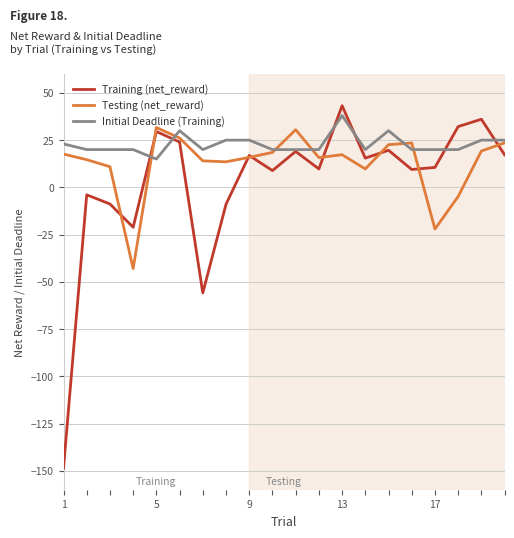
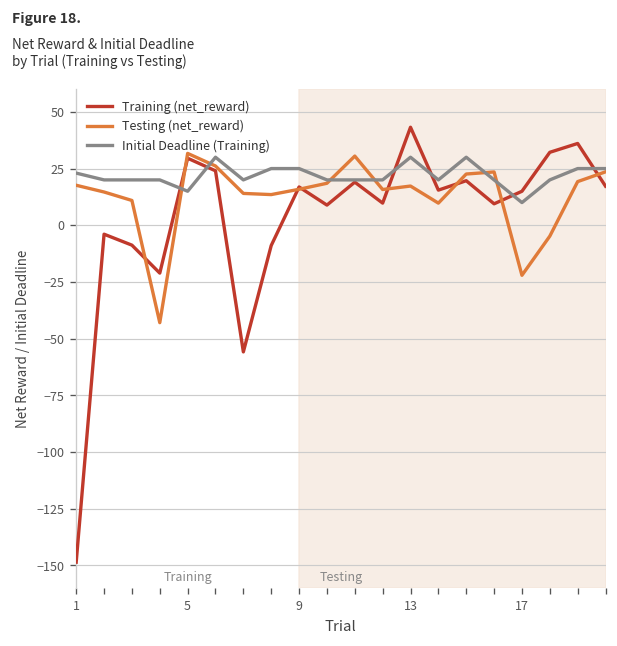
  {
    "Training (net_reward)": {
      "1": -149,
      "5": 30,
      "13": 43,
-     "17": 11
+     "17": 15
    },
    "Testing (net_reward)": {
      "1": 18,
      "5": 32,
      "13": 17,
      "17": -22
    },
    "Initial Deadline (Training)": {
      "1": 23,
      "5": 15,
      "9": 25,
-     "13": 38,
-     "17": 20
+     "13": 30,
+     "17": 10
    }
  }
